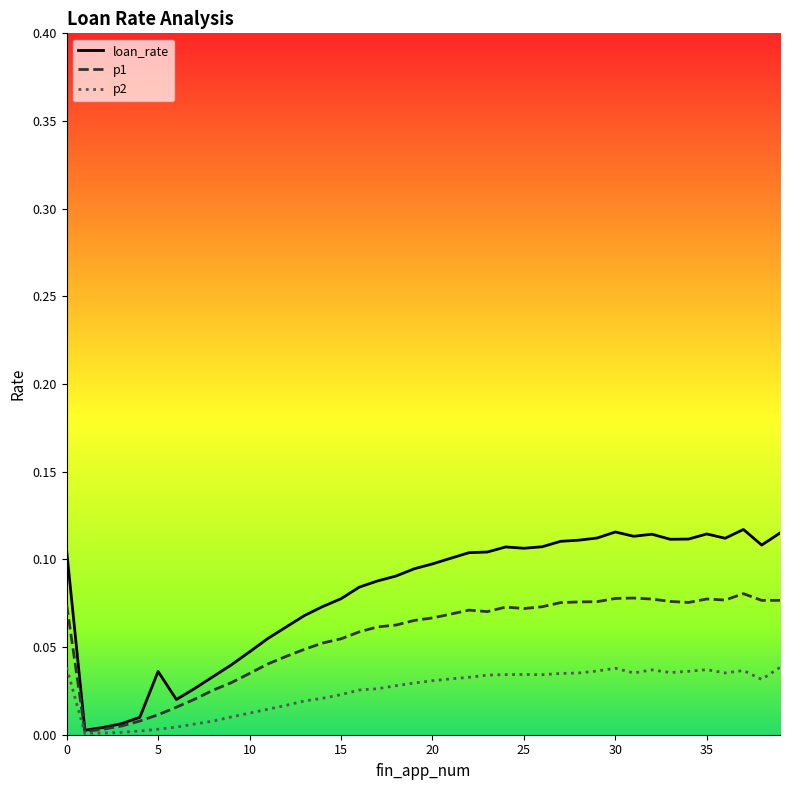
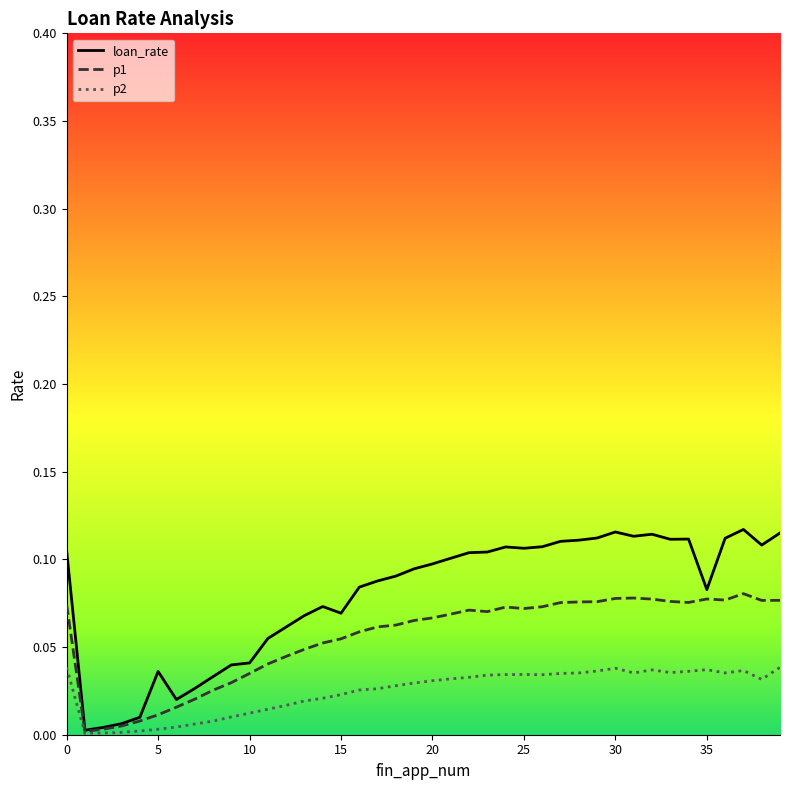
  {
    "loan_rate": {
      "0": 0.105,
      "5": 0.036,
-     "10": 0.047,
-     "15": 0.078,
+     "10": 0.041,
+     "15": 0.069,
      "20": 0.097,
      "25": 0.106,
      "30": 0.116,
-     "35": 0.115
+     "35": 0.083
    }
  }
